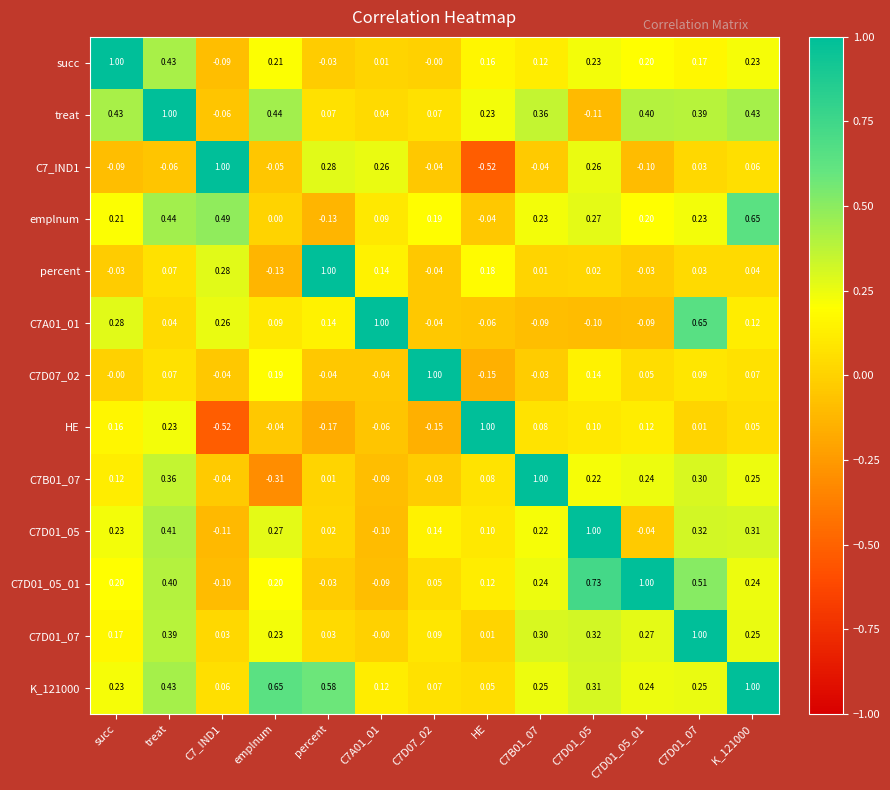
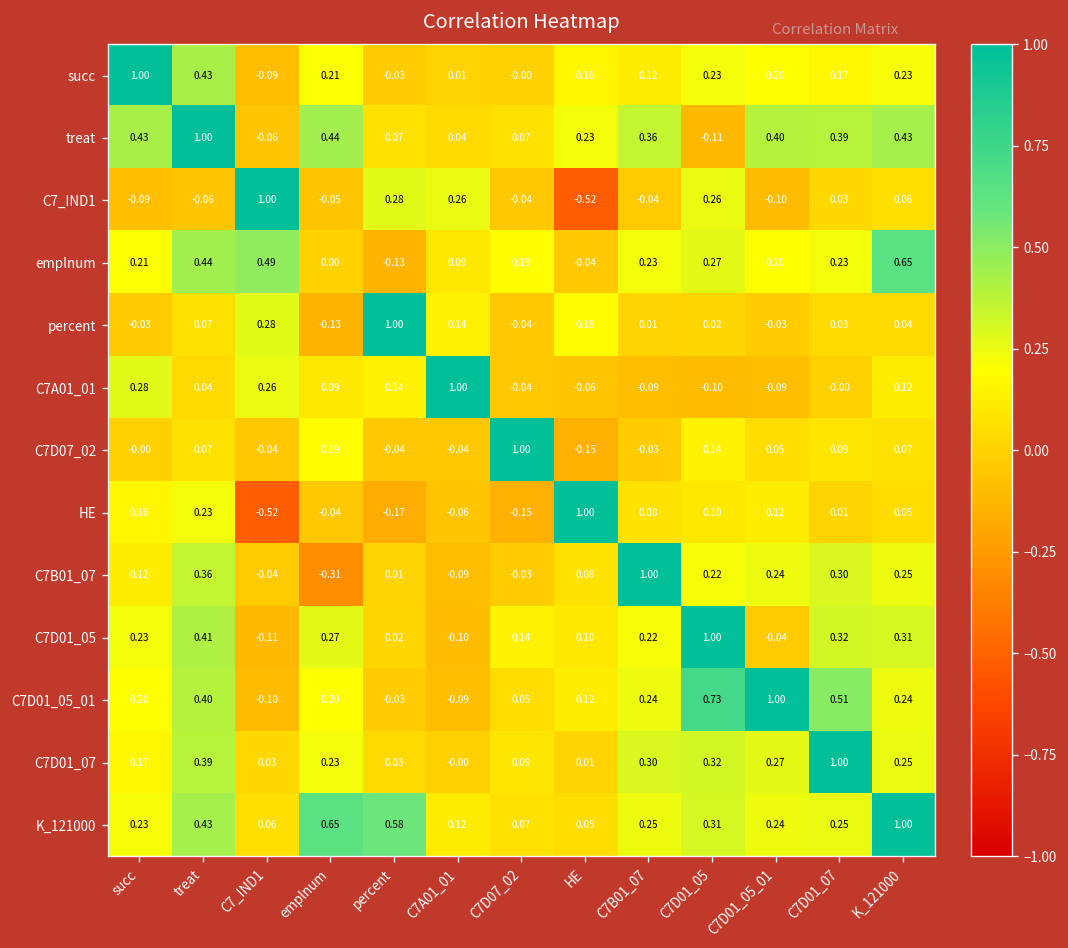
  {
    "succ": {
      "succ": 1.00,
      "treat": 0.43,
      "C7_IND1": -0.09,
      "emplnum": 0.21,
      "percent": -0.03,
      "C7A01_01": 0.01,
      "C7D07_02": -0.00,
      "HE": 0.16,
      "C7B01_07": 0.12,
      "C7D01_05": 0.23,
      "C7D01_05_01": 0.20,
      "C7D01_07": 0.17,
      "K_121000": 0.23
    },
    "treat": {
      "succ": 0.43,
      "treat": 1.00,
      "C7_IND1": -0.06,
      "emplnum": 0.44,
      "percent": 0.07,
      "C7A01_01": 0.04,
      "C7D07_02": 0.07,
      "HE": 0.23,
      "C7B01_07": 0.36,
      "C7D01_05": -0.11,
      "C7D01_05_01": 0.40,
      "C7D01_07": 0.39,
      "K_121000": 0.43
    },
    "C7_IND1": {
      "succ": -0.09,
      "treat": -0.06,
      "C7_IND1": 1.00,
      "emplnum": -0.05,
      "percent": 0.28,
      "C7A01_01": 0.26,
      "C7D07_02": -0.04,
      "HE": -0.52,
      "C7B01_07": -0.04,
      "C7D01_05": 0.26,
      "C7D01_05_01": -0.10,
      "C7D01_07": 0.03,
      "K_121000": 0.06
    },
    "emplnum": {
      "succ": 0.21,
      "treat": 0.44,
      "C7_IND1": 0.49,
      "emplnum": 0.00,
      "percent": -0.13,
      "C7A01_01": 0.09,
      "C7D07_02": 0.19,
      "HE": -0.04,
      "C7B01_07": 0.23,
      "C7D01_05": 0.27,
      "C7D01_05_01": 0.20,
      "C7D01_07": 0.23,
      "K_121000": 0.65
    },
    "percent": {
      "succ": -0.03,
      "treat": 0.07,
      "C7_IND1": 0.28,
      "emplnum": -0.13,
      "percent": 1.00,
      "C7A01_01": 0.14,
      "C7D07_02": -0.04,
      "HE": 0.18,
      "C7B01_07": 0.01,
      "C7D01_05": 0.02,
      "C7D01_05_01": -0.03,
      "C7D01_07": 0.03,
      "K_121000": 0.04
    },
    "C7A01_01": {
      "succ": 0.28,
      "treat": 0.04,
      "C7_IND1": 0.26,
      "emplnum": 0.09,
      "percent": 0.14,
      "C7A01_01": 1.00,
      "C7D07_02": -0.04,
      "HE": -0.06,
      "C7B01_07": -0.09,
      "C7D01_05": -0.10,
      "C7D01_05_01": -0.09,
-     "C7D01_07": 0.65,
+     "C7D01_07": -0.00,
      "K_121000": 0.12
    },
    "C7D07_02": {
      "succ": -0.00,
      "treat": 0.07,
      "C7_IND1": -0.04,
      "emplnum": 0.19,
      "percent": -0.04,
      "C7A01_01": -0.04,
      "C7D07_02": 1.00,
      "HE": -0.15,
      "C7B01_07": -0.03,
      "C7D01_05": 0.14,
      "C7D01_05_01": 0.05,
      "C7D01_07": 0.09,
      "K_121000": 0.07
    },
    "HE": {
      "succ": 0.16,
      "treat": 0.23,
      "C7_IND1": -0.52,
      "emplnum": -0.04,
      "percent": -0.17,
      "C7A01_01": -0.06,
      "C7D07_02": -0.15,
      "HE": 1.00,
      "C7B01_07": 0.08,
      "C7D01_05": 0.10,
      "C7D01_05_01": 0.12,
      "C7D01_07": 0.01,
      "K_121000": 0.05
    },
    "C7B01_07": {
      "succ": 0.12,
      "treat": 0.36,
      "C7_IND1": -0.04,
      "emplnum": -0.31,
      "percent": 0.01,
      "C7A01_01": -0.09,
      "C7D07_02": -0.03,
      "HE": 0.08,
      "C7B01_07": 1.00,
      "C7D01_05": 0.22,
      "C7D01_05_01": 0.24,
      "C7D01_07": 0.30,
      "K_121000": 0.25
    },
    "C7D01_05": {
      "succ": 0.23,
      "treat": 0.41,
      "C7_IND1": -0.11,
      "emplnum": 0.27,
      "percent": 0.02,
      "C7A01_01": -0.10,
      "C7D07_02": 0.14,
      "HE": 0.10,
      "C7B01_07": 0.22,
      "C7D01_05": 1.00,
      "C7D01_05_01": -0.04,
      "C7D01_07": 0.32,
      "K_121000": 0.31
    },
    "C7D01_05_01": {
      "succ": 0.20,
      "treat": 0.40,
      "C7_IND1": -0.10,
      "emplnum": 0.20,
      "percent": -0.03,
      "C7A01_01": -0.09,
      "C7D07_02": 0.05,
      "HE": 0.12,
      "C7B01_07": 0.24,
      "C7D01_05": 0.73,
      "C7D01_05_01": 1.00,
      "C7D01_07": 0.51,
      "K_121000": 0.24
    },
    "C7D01_07": {
      "succ": 0.17,
      "treat": 0.39,
      "C7_IND1": 0.03,
      "emplnum": 0.23,
      "percent": 0.03,
      "C7A01_01": -0.00,
      "C7D07_02": 0.09,
      "HE": 0.01,
      "C7B01_07": 0.30,
      "C7D01_05": 0.32,
      "C7D01_05_01": 0.27,
      "C7D01_07": 1.00,
      "K_121000": 0.25
    },
    "K_121000": {
      "succ": 0.23,
      "treat": 0.43,
      "C7_IND1": 0.06,
      "emplnum": 0.65,
      "percent": 0.58,
      "C7A01_01": 0.12,
      "C7D07_02": 0.07,
      "HE": 0.05,
      "C7B01_07": 0.25,
      "C7D01_05": 0.31,
      "C7D01_05_01": 0.24,
      "C7D01_07": 0.25,
      "K_121000": 1.00
    }
  }
